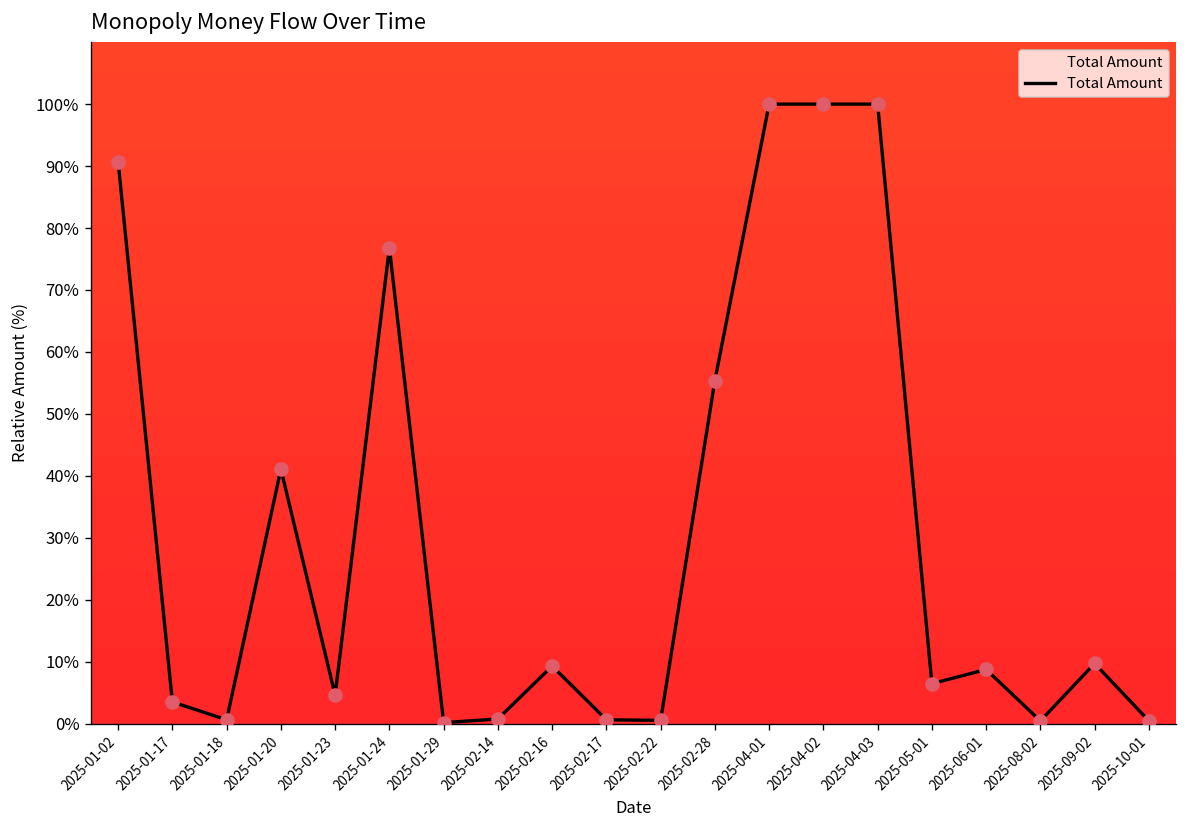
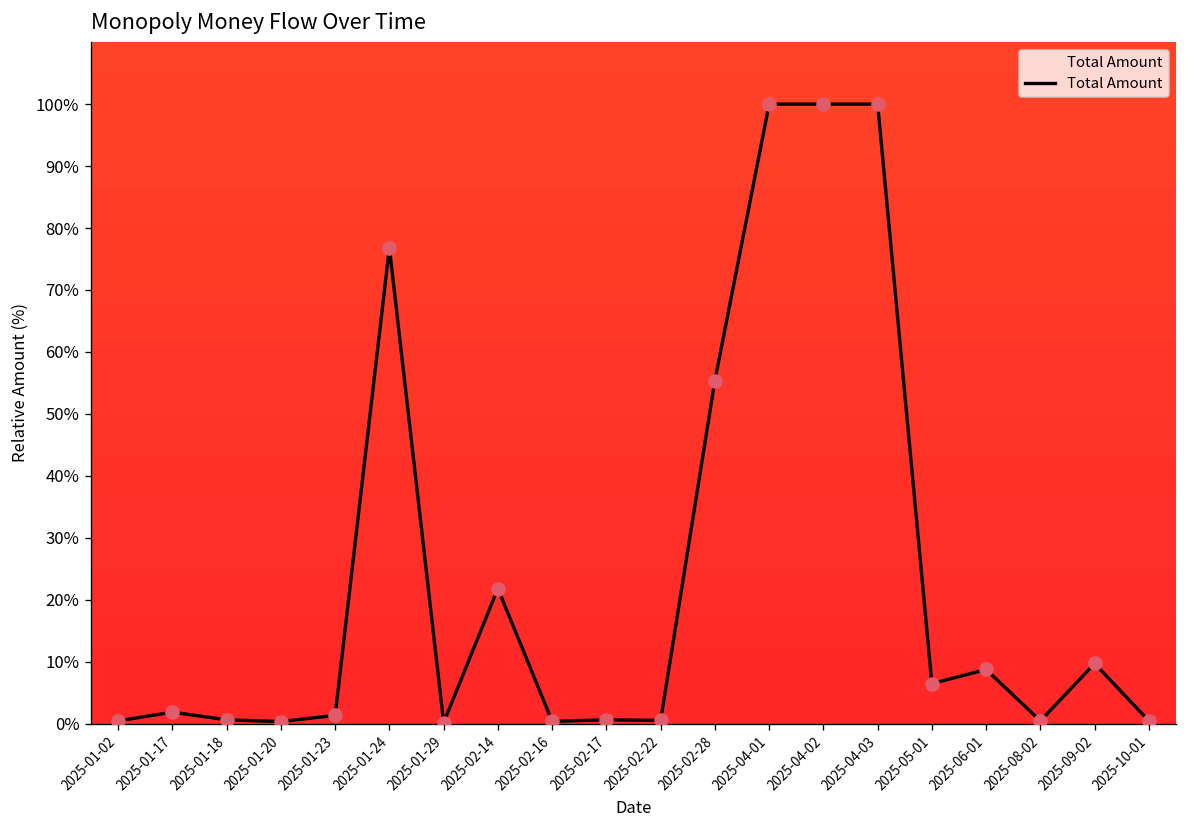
  {
-   "2025-01-02": "91%",
-   "2025-01-17": "4%",
+   "2025-01-02": "0%",
+   "2025-01-17": "2%",
    "2025-01-18": "1%",
-   "2025-01-20": "41%",
-   "2025-01-23": "5%",
+   "2025-01-20": "0%",
+   "2025-01-23": "1%",
    "2025-01-24": "77%",
    "2025-01-29": "0%",
-   "2025-02-14": "1%",
-   "2025-02-16": "9%",
+   "2025-02-14": "22%",
+   "2025-02-16": "0%",
    "2025-02-17": "1%",
    "2025-02-22": "1%",
    "2025-02-28": "55%",
    "2025-04-01": "100%",
    "2025-04-02": "100%",
    "2025-04-03": "100%",
    "2025-05-01": "6%",
    "2025-06-01": "9%",
    "2025-08-02": "0%",
    "2025-09-02": "10%",
    "2025-10-01": "0%"
  }
